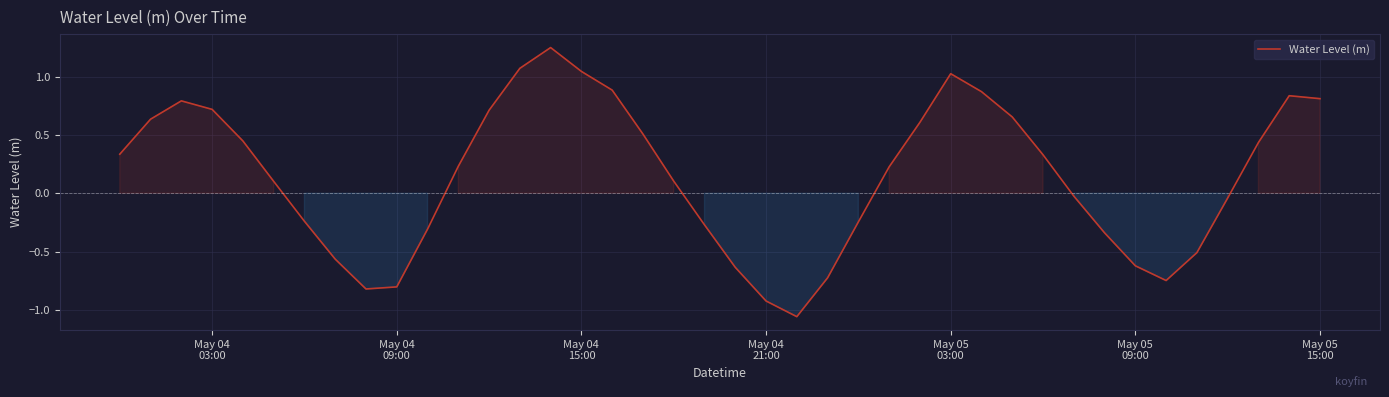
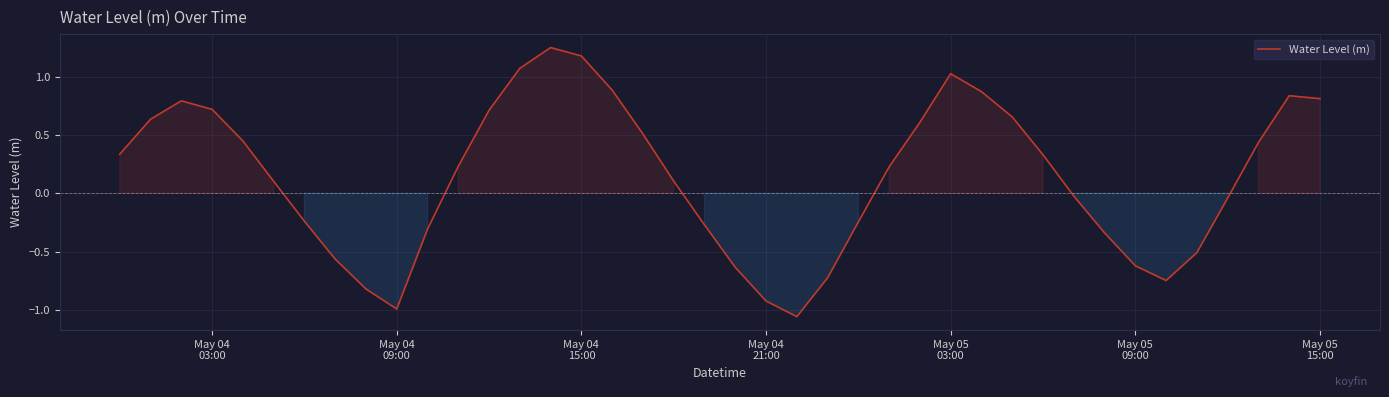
  {
    "May 04 03:00": 0.72,
-   "May 04 09:00": -0.80,
-   "May 04 15:00": 1.04,
+   "May 04 09:00": -0.99,
+   "May 04 15:00": 1.18,
    "May 04 21:00": -0.92,
    "May 05 03:00": 1.03,
    "May 05 09:00": -0.62,
    "May 05 15:00": 0.81
  }
